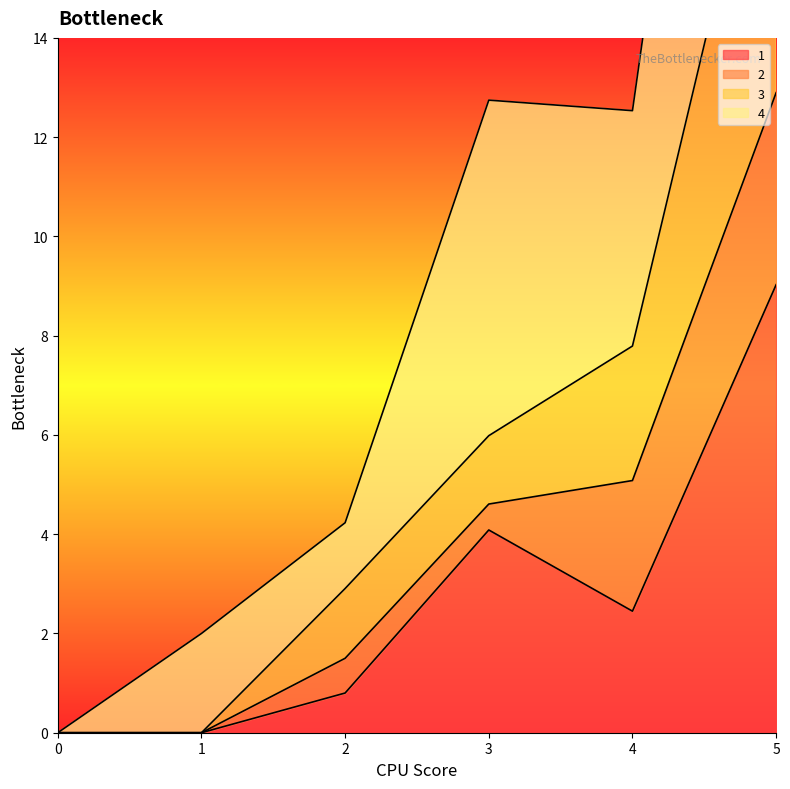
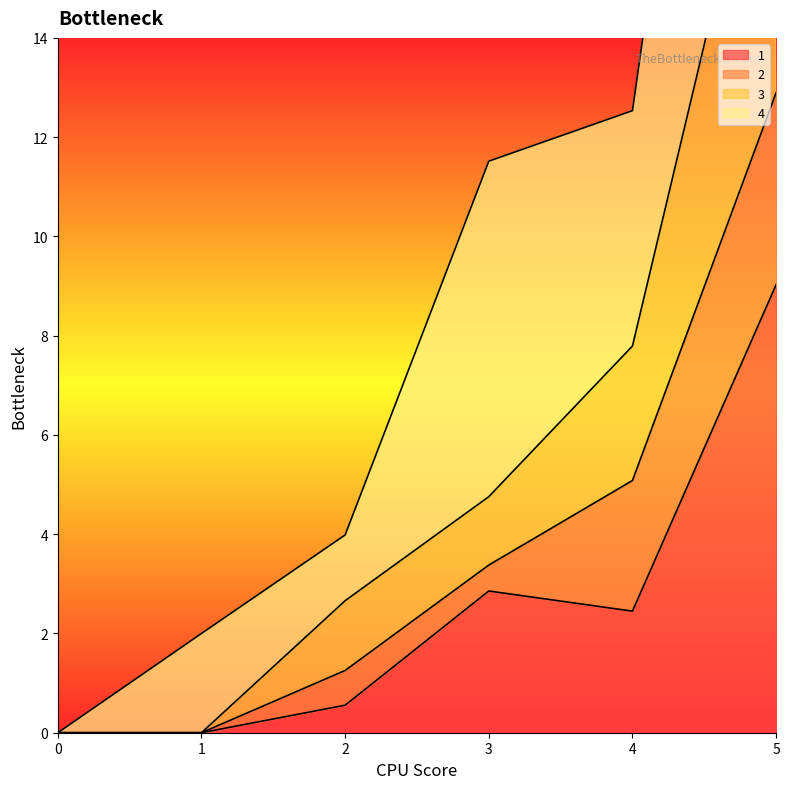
  {
    "1": {
-     "2": 0.8,
-     "3": 4.1,
+     "2": 0.6,
+     "3": 2.9,
      "4": 2.4,
      "5": 9.0
    },
    "2": {
      "2": 0.7,
      "3": 0.5,
      "4": 2.6,
      "5": 3.9
    },
    "3": {
      "2": 1.4,
      "3": 1.4,
      "4": 2.7
    },
    "4": {
      "1": 2.0,
      "2": 1.3,
      "3": 6.8,
      "4": 4.7
    }
  }
